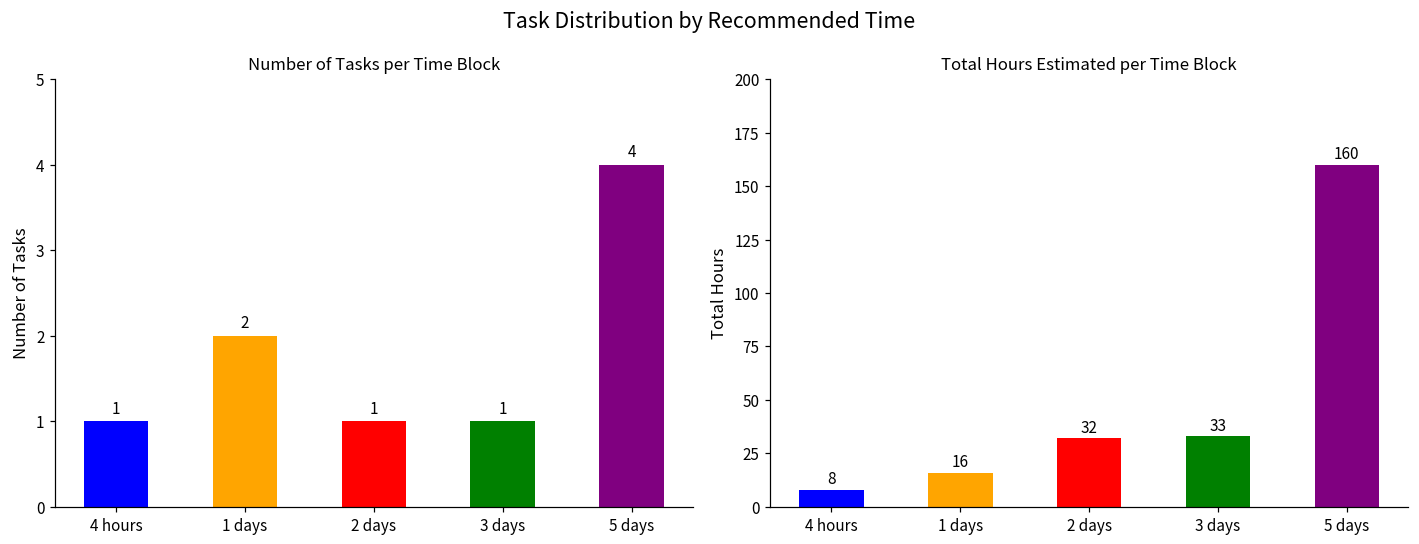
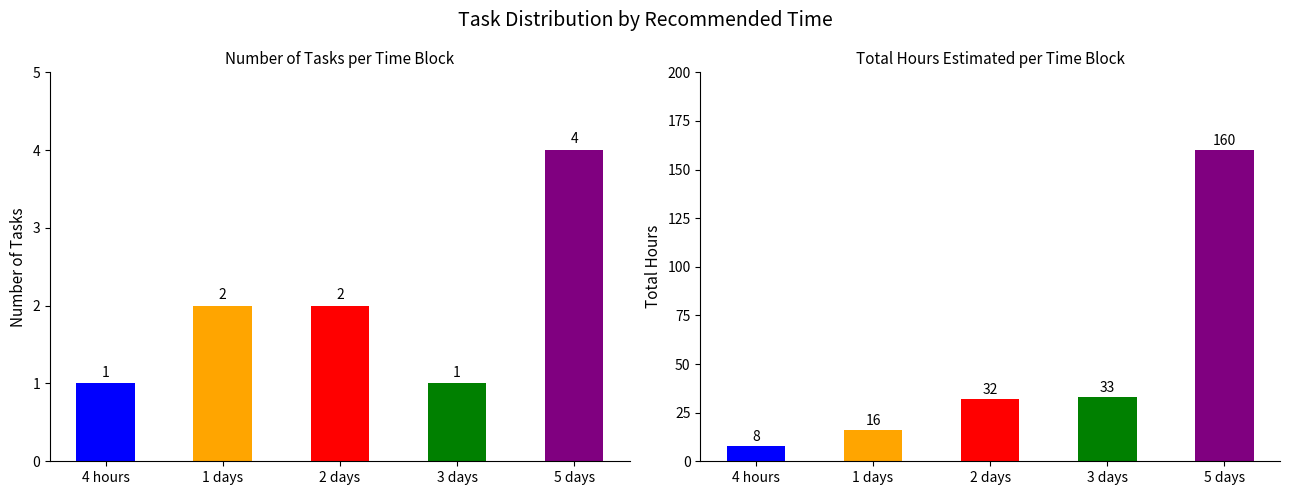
  {
    "Number of Tasks per Time Block": {
      "4 hours": 1,
      "1 days": 2,
-     "2 days": 1,
+     "2 days": 2,
      "3 days": 1,
      "5 days": 4
    },
    "Total Hours Estimated per Time Block": {
      "4 hours": 8,
      "1 days": 16,
      "2 days": 32,
      "3 days": 33,
      "5 days": 160
    }
  }
